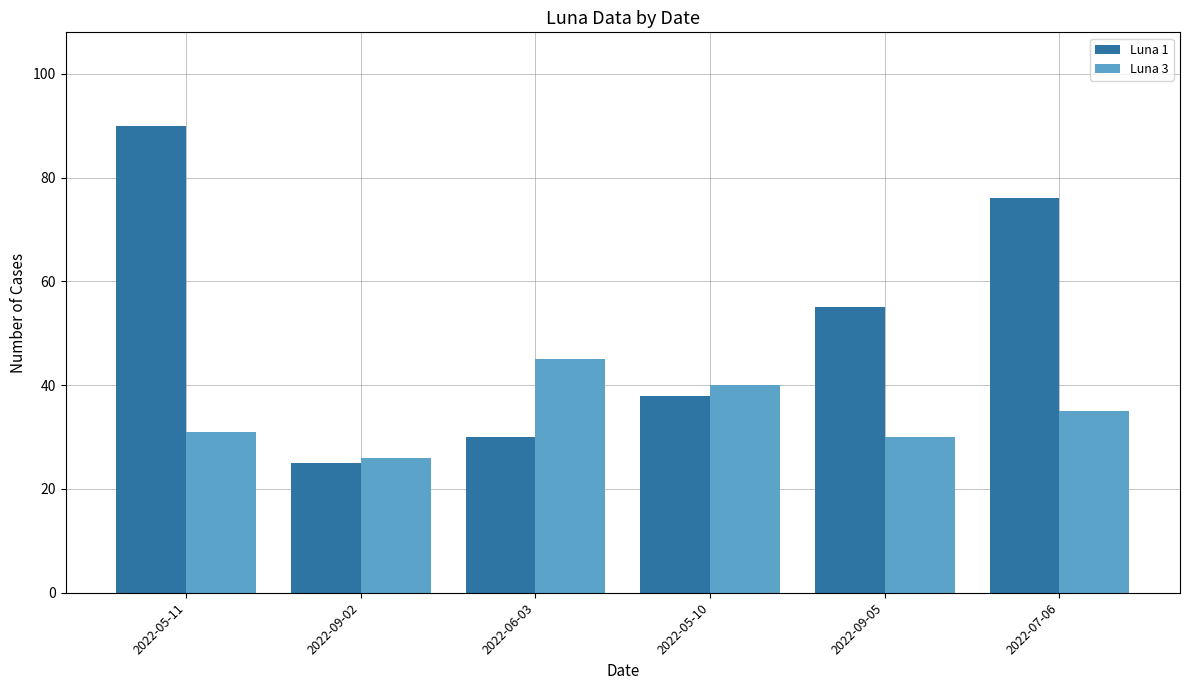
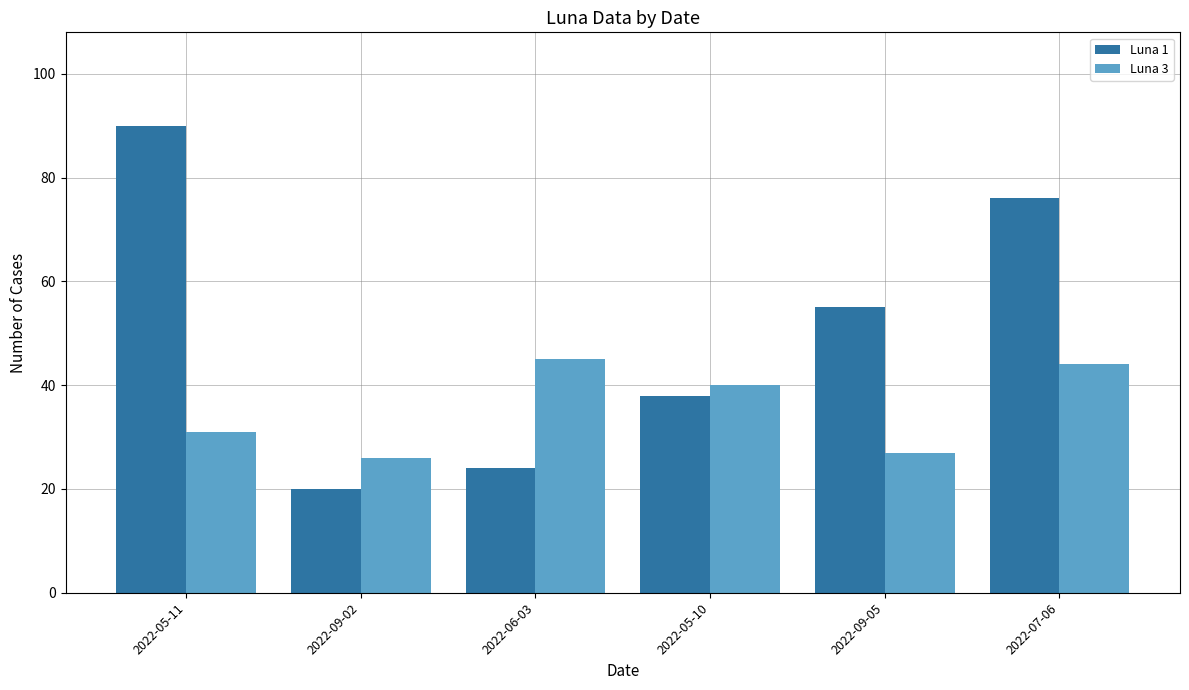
  {
    "Luna 1": {
      "2022-05-11": 90,
-     "2022-09-02": 25,
-     "2022-06-03": 30,
+     "2022-09-02": 20,
+     "2022-06-03": 24,
      "2022-05-10": 38,
      "2022-09-05": 55,
      "2022-07-06": 76
    },
    "Luna 3": {
      "2022-05-11": 31,
      "2022-09-02": 26,
      "2022-06-03": 45,
      "2022-05-10": 40,
-     "2022-09-05": 30,
-     "2022-07-06": 35
+     "2022-09-05": 27,
+     "2022-07-06": 44
    }
  }
